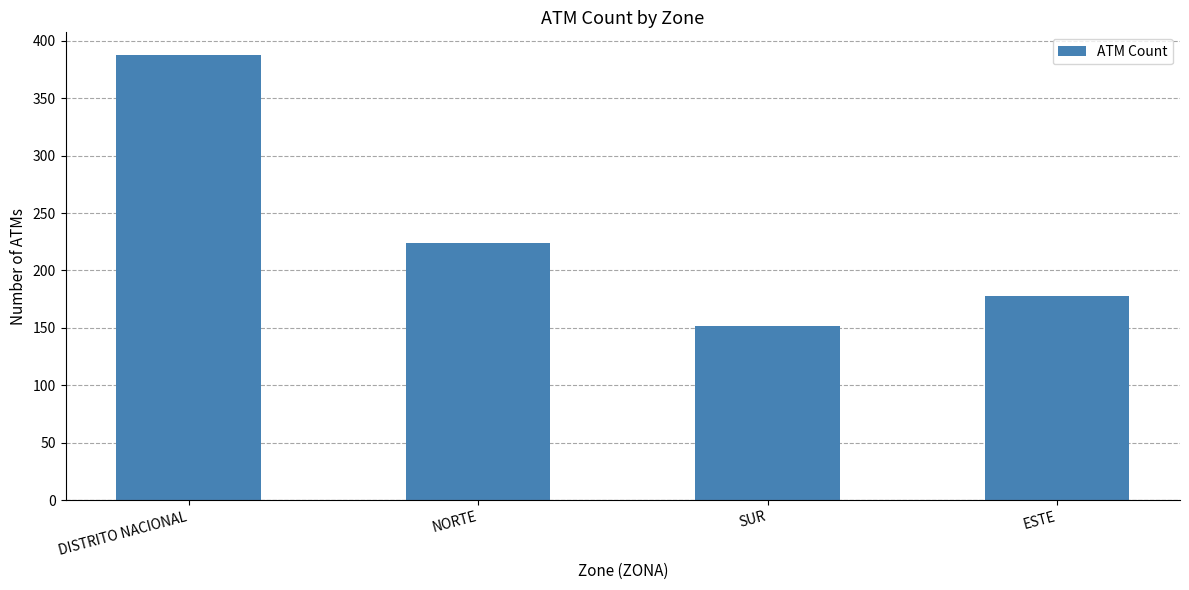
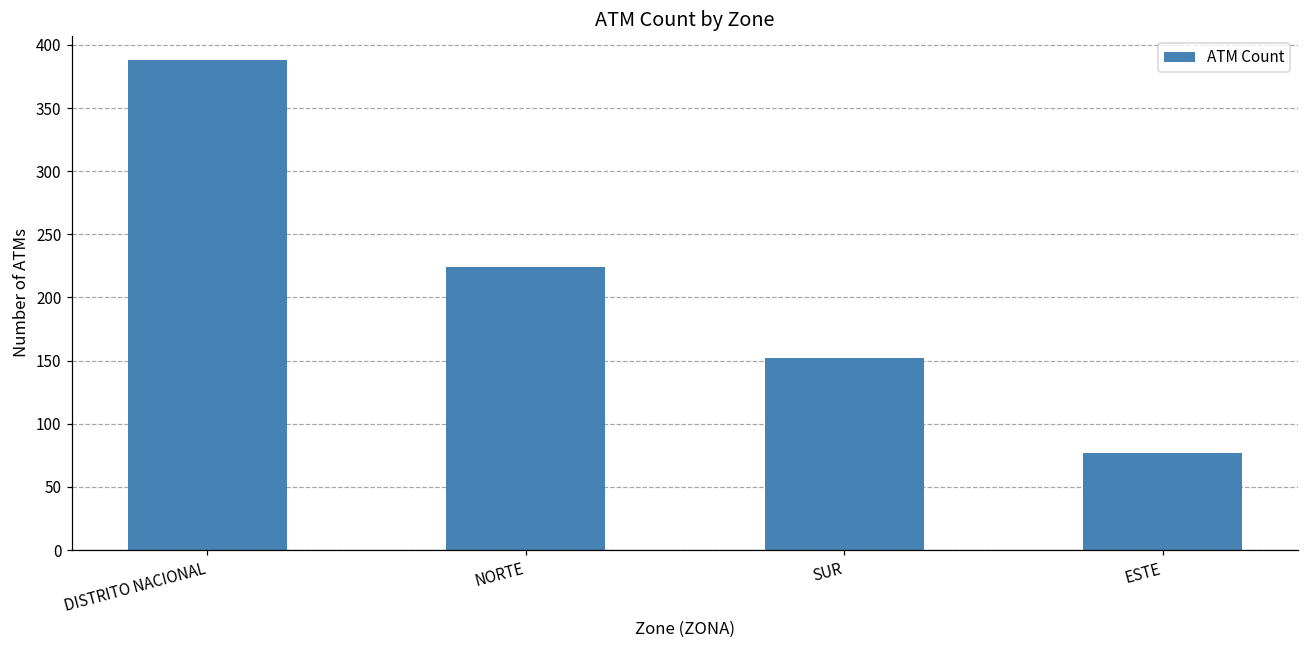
  {
    "DISTRITO NACIONAL": 388,
    "NORTE": 224,
    "SUR": 152,
-   "ESTE": 178
+   "ESTE": 77
  }
